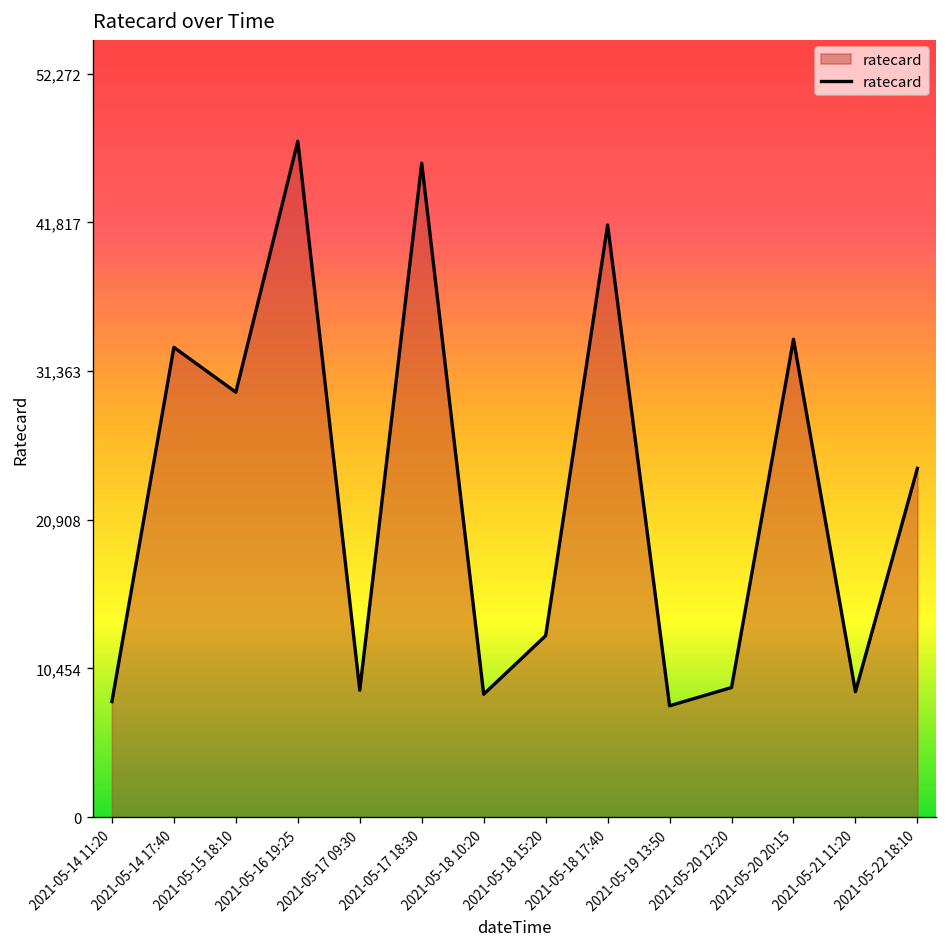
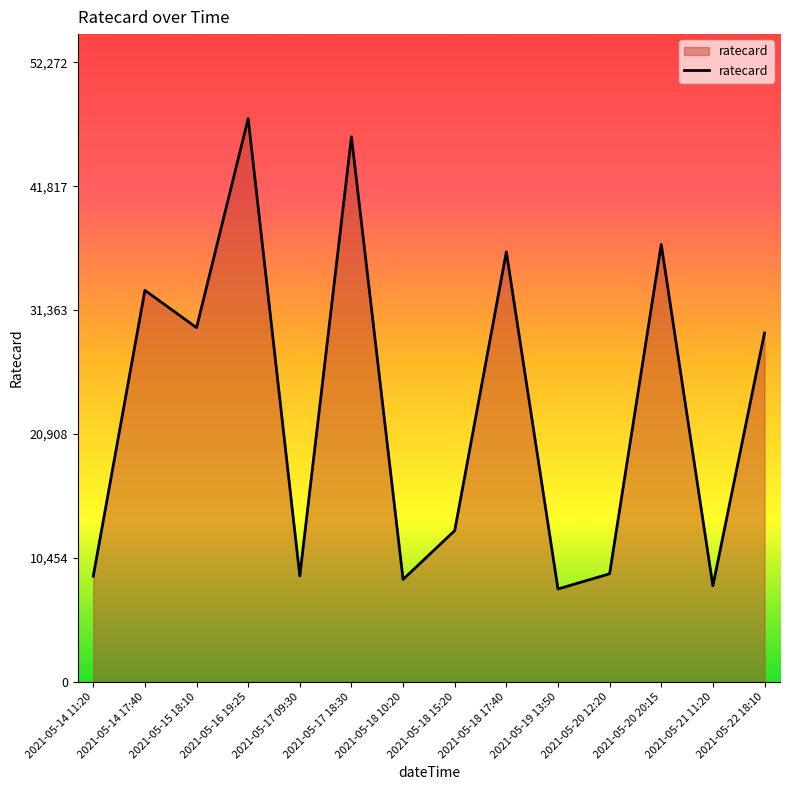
  {
-   "2021-05-14 11:20": "8,100",
+   "2021-05-14 11:20": "8,900",
    "2021-05-14 17:40": "33,000",
    "2021-05-15 18:10": "29,900",
    "2021-05-16 19:25": "47,500",
    "2021-05-17 09:30": "8,900",
    "2021-05-17 18:30": "46,000",
    "2021-05-18 10:20": "8,600",
    "2021-05-18 15:20": "12,800",
-   "2021-05-18 17:40": "41,600",
+   "2021-05-18 17:40": "36,300",
    "2021-05-19 13:50": "7,800",
    "2021-05-20 12:20": "9,100",
-   "2021-05-20 20:15": "33,600",
-   "2021-05-21 11:20": "8,800",
-   "2021-05-22 18:10": "24,500"
+   "2021-05-20 20:15": "36,900",
+   "2021-05-21 11:20": "8,100",
+   "2021-05-22 18:10": "29,400"
  }
